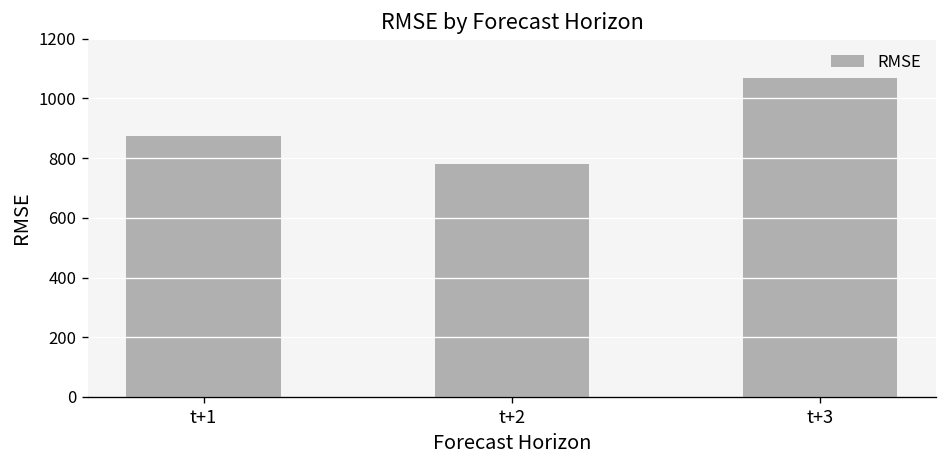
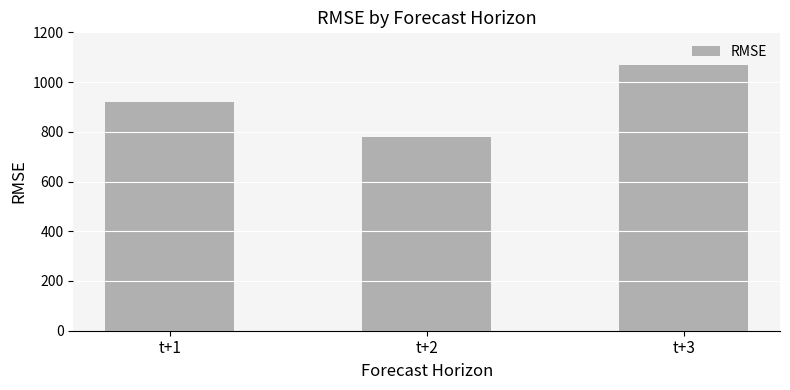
  {
-   "t+1": 870,
+   "t+1": 920,
    "t+2": 780,
    "t+3": 1070
  }
